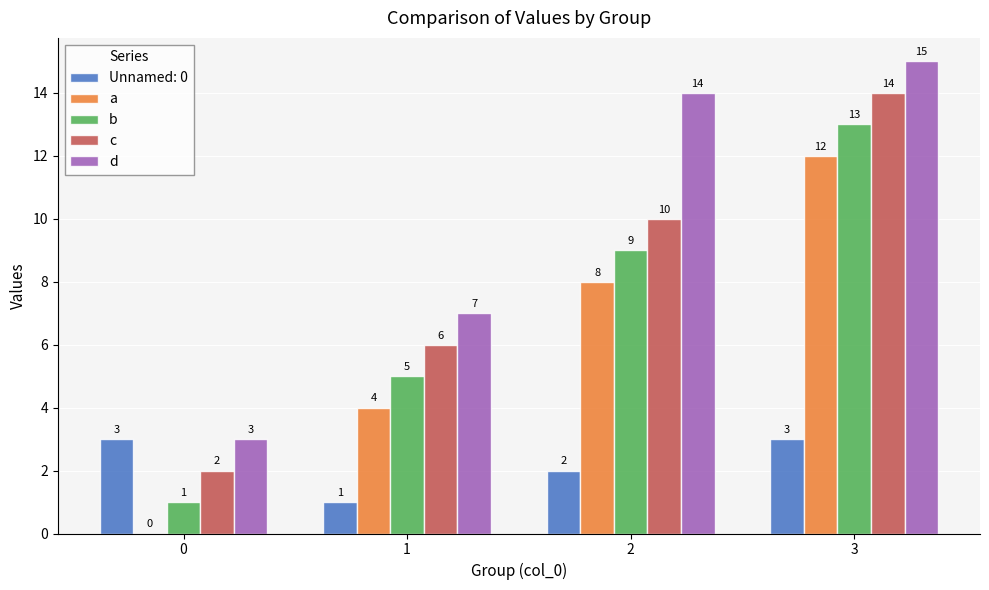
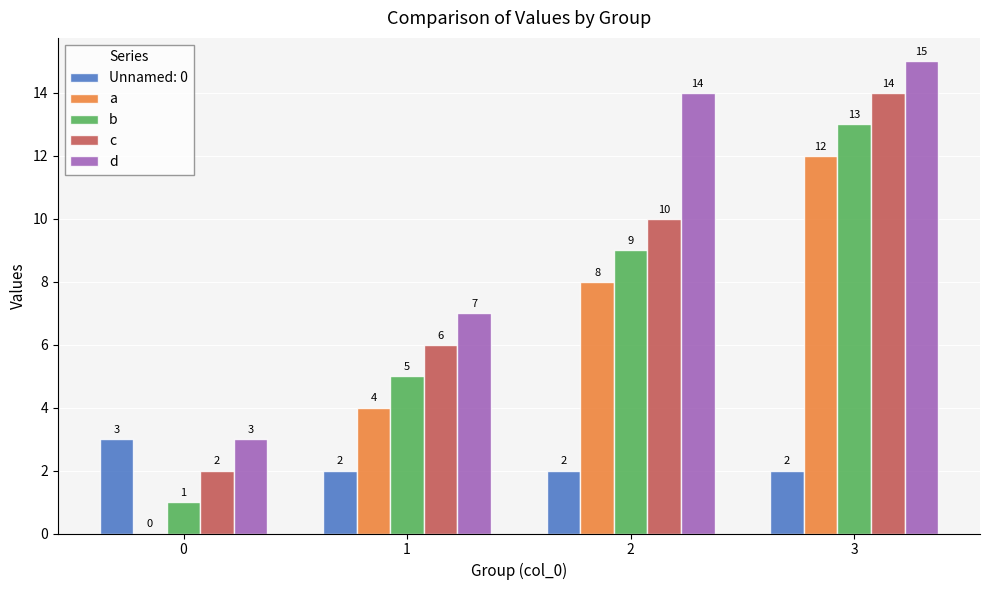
  {
    "Unnamed: 0": {
      "0": 3,
-     "1": 1,
+     "1": 2,
      "2": 2,
-     "3": 3
+     "3": 2
    },
    "a": {
      "0": 0,
      "1": 4,
      "2": 8,
      "3": 12
    },
    "b": {
      "0": 1,
      "1": 5,
      "2": 9,
      "3": 13
    },
    "c": {
      "0": 2,
      "1": 6,
      "2": 10,
      "3": 14
    },
    "d": {
      "0": 3,
      "1": 7,
      "2": 14,
      "3": 15
    }
  }
